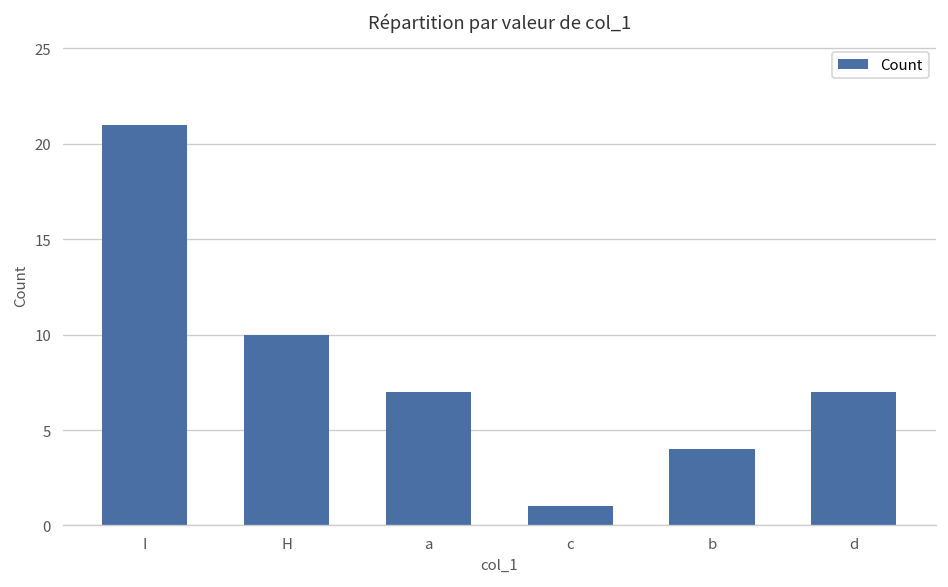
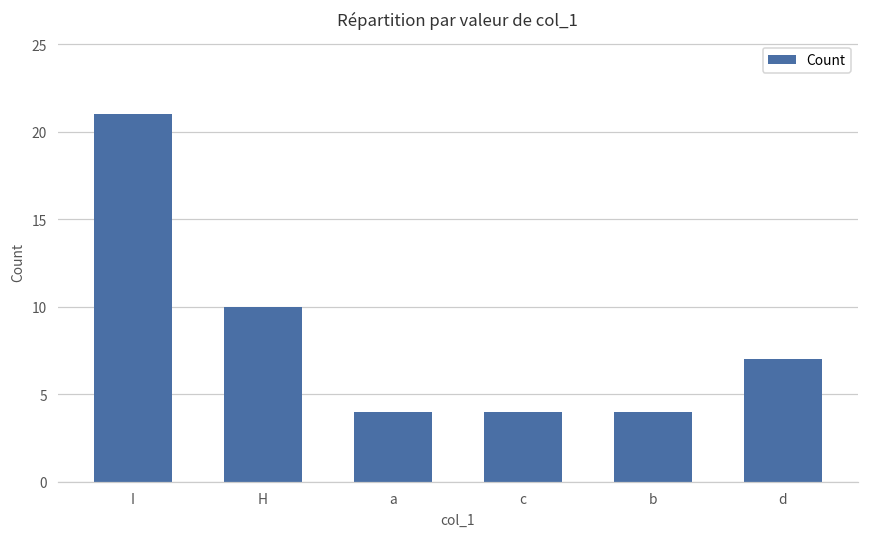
  {
    "I": 21,
    "H": 10,
-   "a": 7,
-   "c": 1,
+   "a": 4,
+   "c": 4,
    "b": 4,
    "d": 7
  }
